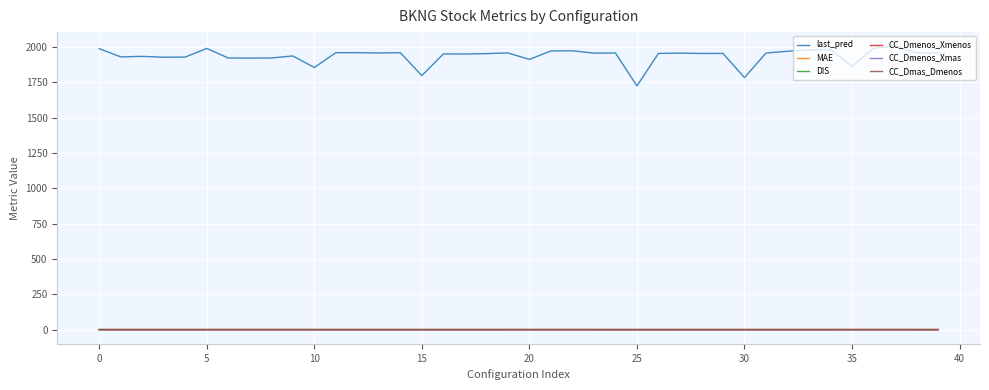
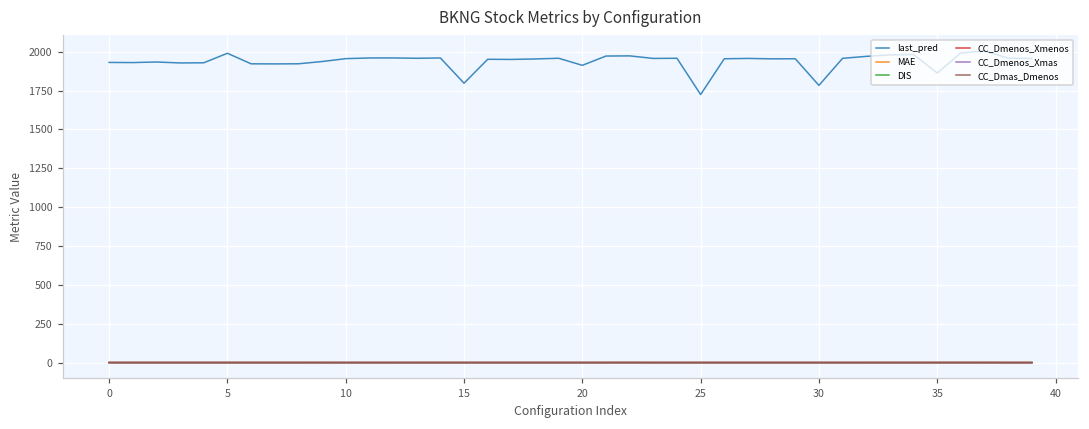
  {
    "last_pred": {
-     "0": 1990,
+     "0": 1930,
      "5": 1990,
-     "10": 1850,
+     "10": 1950,
      "15": 1800,
      "20": 1910,
      "25": 1720,
      "30": 1780
    },
    "CC_Dmas_Dmenos": {
      "0": 0,
      "5": 0,
      "10": 0,
      "15": 0,
      "20": 0,
      "25": 0,
      "30": 0,
      "35": 0
    }
  }
